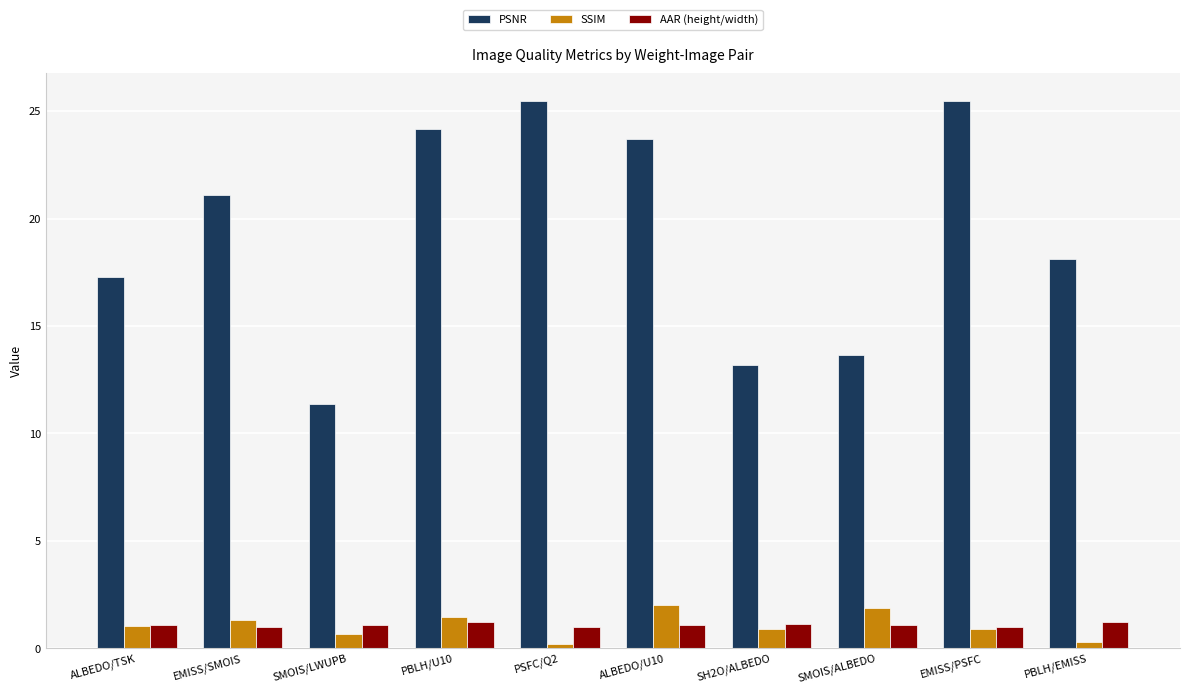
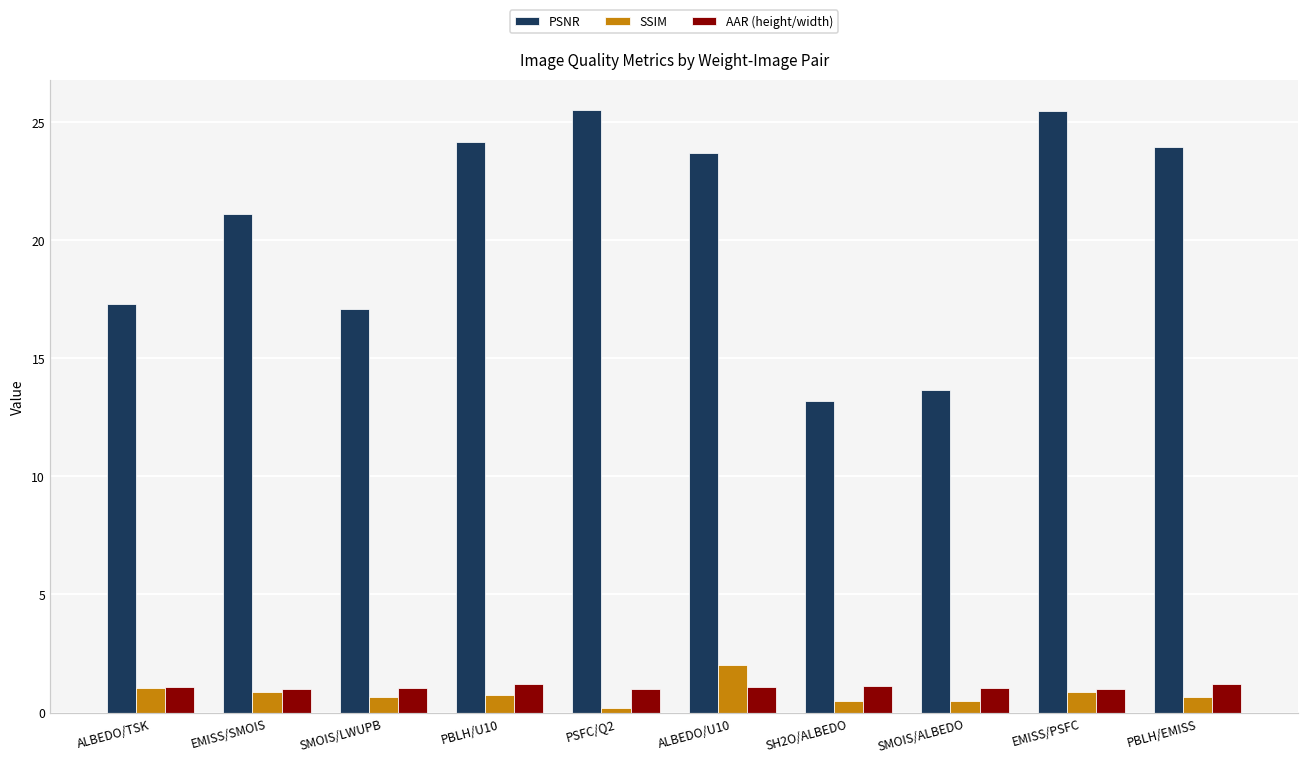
  {
    "PSNR": {
      "ALBEDO/TSK": 17.3,
      "EMISS/SMOIS": 21.1,
-     "SMOIS/LWUPB": 11.3,
+     "SMOIS/LWUPB": 17.1,
      "PBLH/U10": 24.2,
      "PSFC/Q2": 25.5,
      "ALBEDO/U10": 23.7,
      "SH2O/ALBEDO": 13.2,
      "SMOIS/ALBEDO": 13.6,
      "EMISS/PSFC": 25.5,
-     "PBLH/EMISS": 18.1
+     "PBLH/EMISS": 23.9
    },
    "SSIM": {
      "ALBEDO/TSK": 1.0,
-     "EMISS/SMOIS": 1.3,
+     "EMISS/SMOIS": 0.9,
      "SMOIS/LWUPB": 0.6,
-     "PBLH/U10": 1.4,
+     "PBLH/U10": 0.7,
      "PSFC/Q2": 0.2,
      "ALBEDO/U10": 2.0,
-     "SH2O/ALBEDO": 0.9,
-     "SMOIS/ALBEDO": 1.9,
+     "SH2O/ALBEDO": 0.5,
+     "SMOIS/ALBEDO": 0.5,
      "EMISS/PSFC": 0.9,
-     "PBLH/EMISS": 0.3
+     "PBLH/EMISS": 0.7
    },
    "AAR (height/width)": {
      "ALBEDO/TSK": 1.1,
      "EMISS/SMOIS": 1.0,
      "SMOIS/LWUPB": 1.1,
      "PBLH/U10": 1.2,
      "PSFC/Q2": 1.0,
      "ALBEDO/U10": 1.1,
      "SH2O/ALBEDO": 1.1,
      "SMOIS/ALBEDO": 1.1,
      "EMISS/PSFC": 1.0,
      "PBLH/EMISS": 1.2
    }
  }
